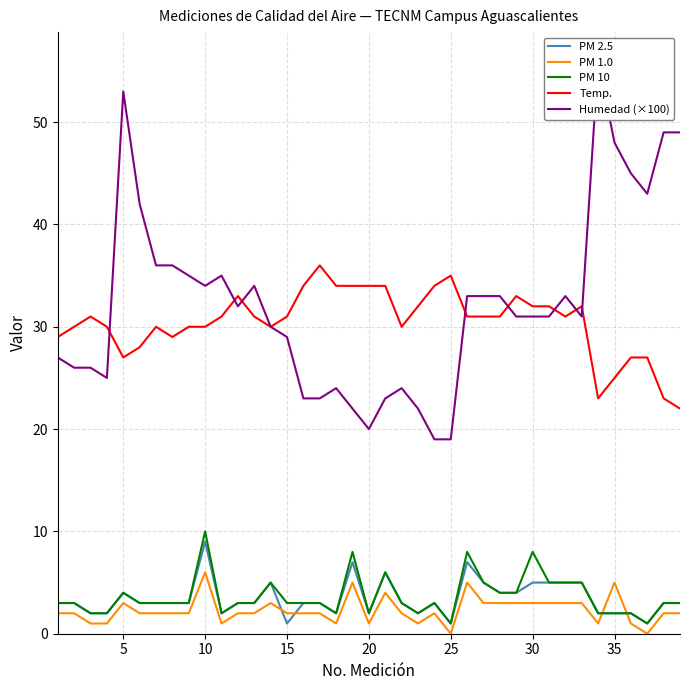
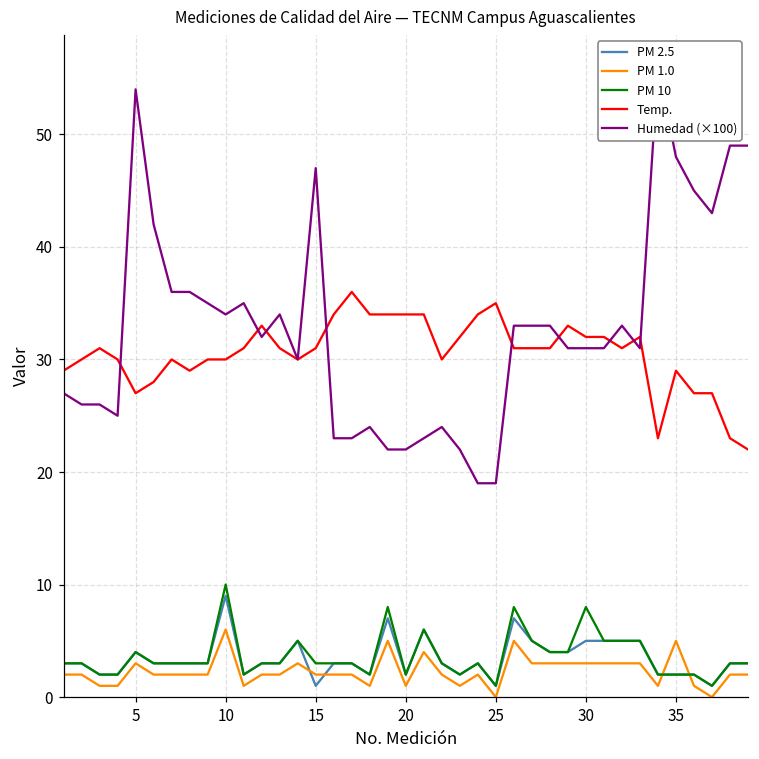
  {
    "PM 2.5": {
      "10": 9.0,
      "15": 1.0,
      "30": 5.0
    },
    "PM 1.0": {
      "5": 3.0,
      "10": 6.0,
      "15": 2.0,
      "20": 1.0,
      "25": 0.0,
      "30": 3.0,
      "35": 5.0
    },
    "PM 10": {
      "10": 10.0,
      "15": 3.0,
      "30": 8.0
    },
    "Temp.": {
      "5": 27,
      "10": 30,
      "15": 31,
      "20": 34,
      "25": 35,
      "30": 32,
-     "35": 25
+     "35": 29
    },
    "Humedad (×100)": {
-     "5": 53.0,
+     "5": 54.0,
      "10": 34.0,
-     "15": 29.0,
-     "20": 20.0,
+     "15": 47.0,
+     "20": 22.0,
      "25": 19.0,
      "30": 31.0,
      "35": 48.0
    }
  }
